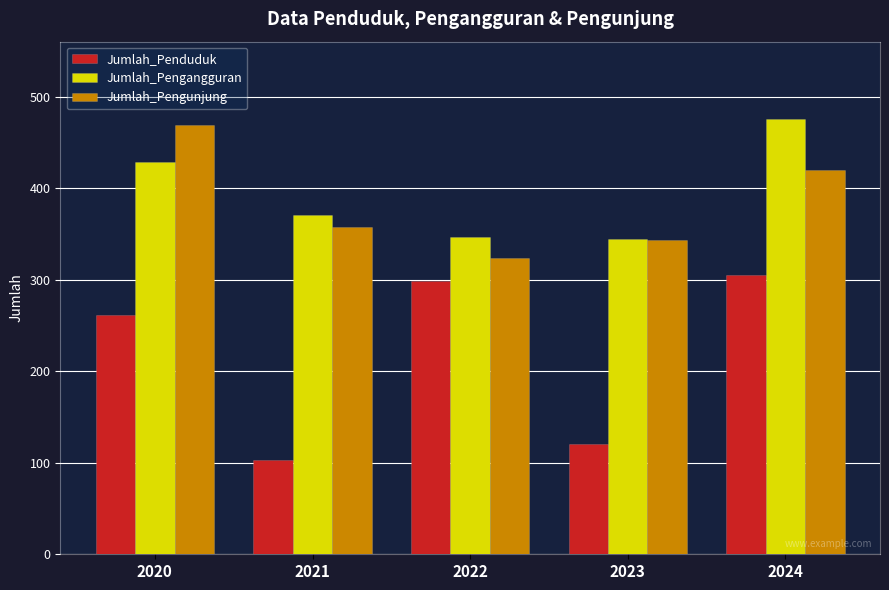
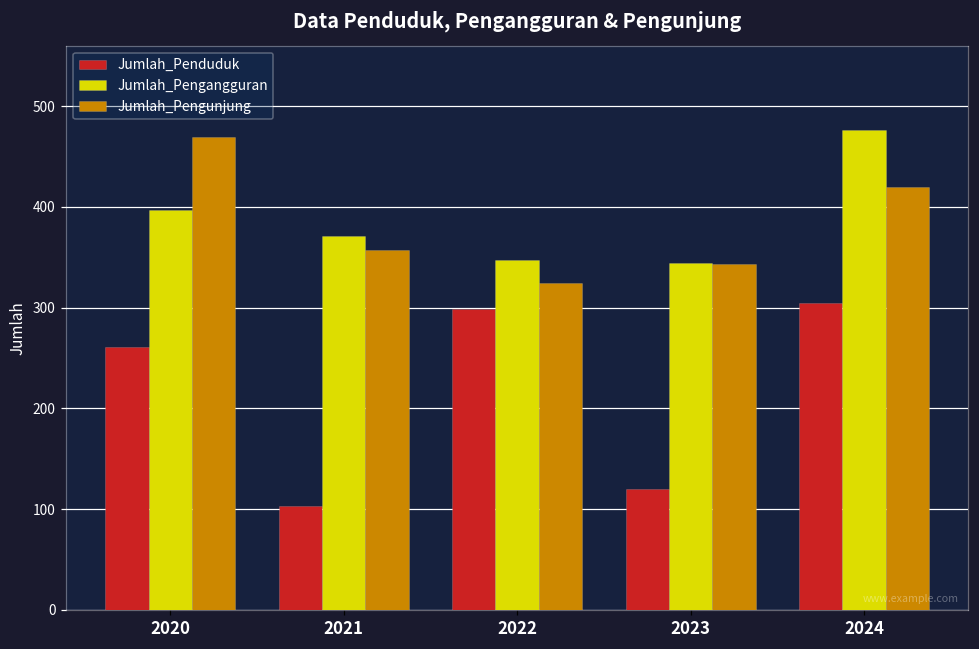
  {
    "Jumlah_Penduduk": {
      "2020": 260,
      "2021": 100,
      "2022": 300,
      "2023": 120,
      "2024": 310
    },
    "Jumlah_Pengangguran": {
-     "2020": 430,
+     "2020": 400,
      "2021": 370,
      "2022": 350,
      "2023": 340,
      "2024": 480
    },
    "Jumlah_Pengunjung": {
      "2020": 470,
      "2021": 360,
      "2022": 320,
      "2023": 340,
      "2024": 420
    }
  }
